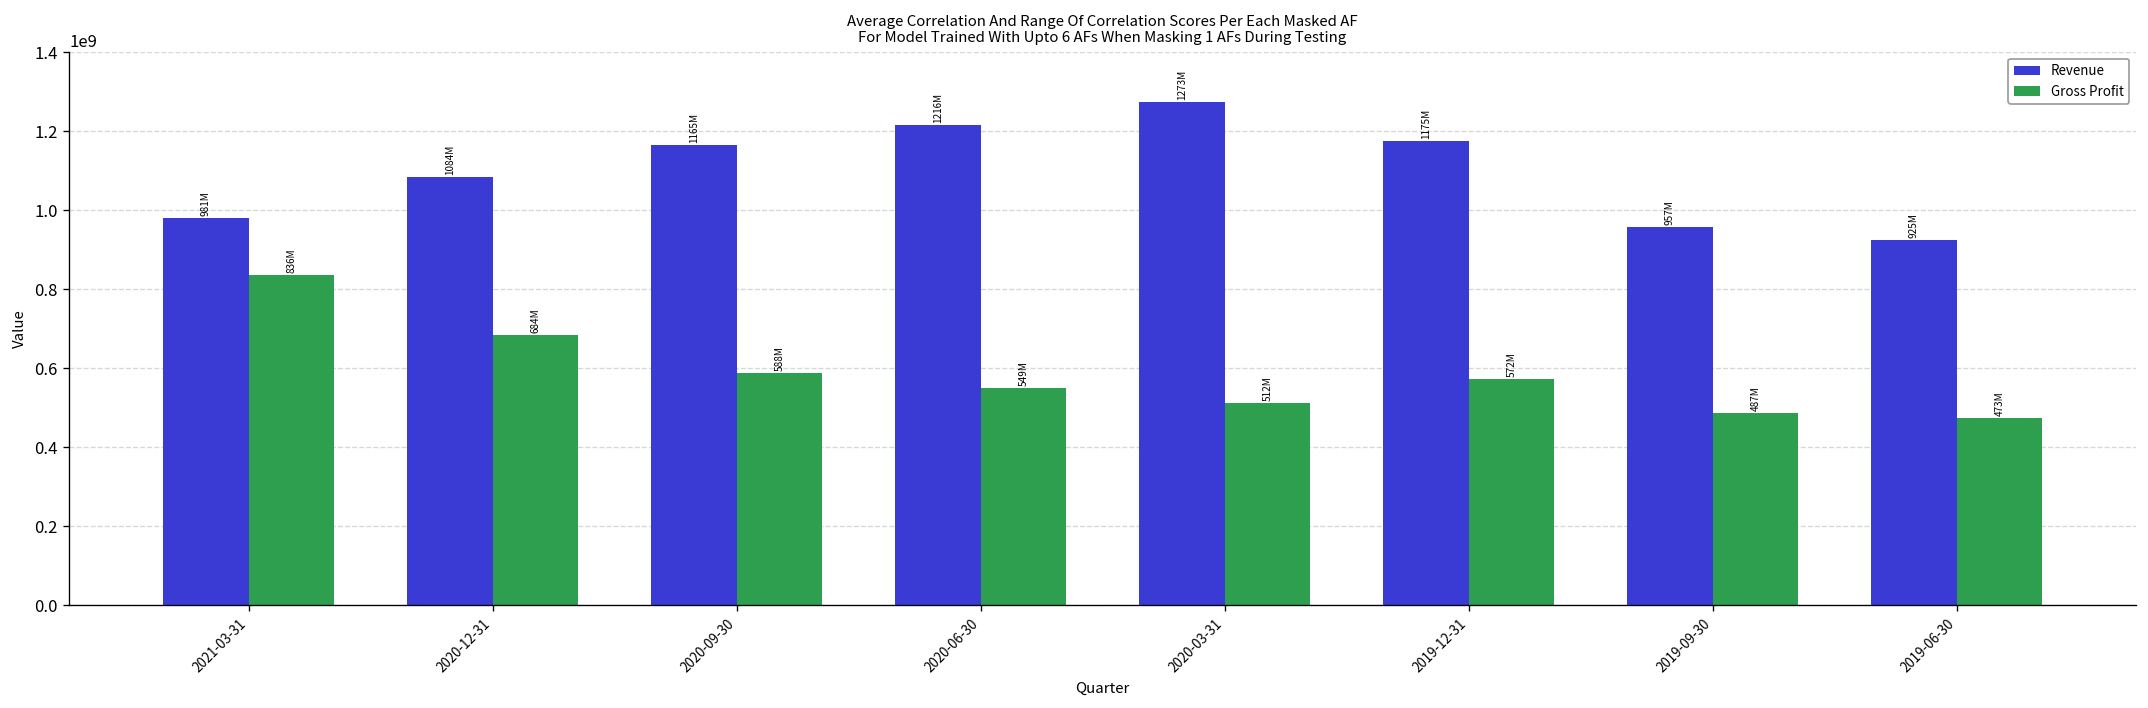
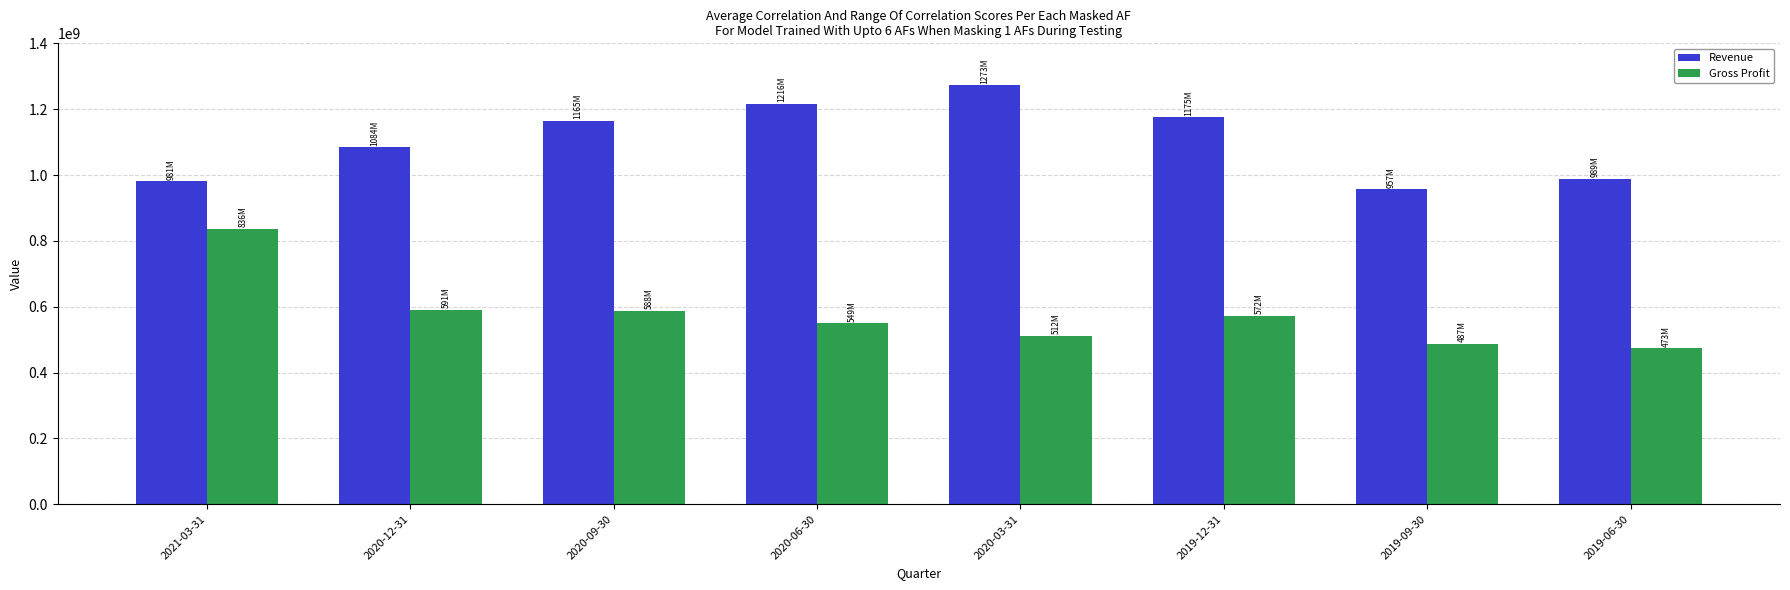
  {
    "Revenue": {
      "2021-03-31": "981M",
      "2020-12-31": "1084M",
      "2020-09-30": "1165M",
      "2020-06-30": "1216M",
      "2020-03-31": "1273M",
      "2019-12-31": "1175M",
      "2019-09-30": "957M",
-     "2019-06-30": "925M"
+     "2019-06-30": "989M"
    },
    "Gross Profit": {
      "2021-03-31": "836M",
-     "2020-12-31": "684M",
+     "2020-12-31": "591M",
      "2020-09-30": "588M",
      "2020-06-30": "549M",
      "2020-03-31": "512M",
      "2019-12-31": "572M",
      "2019-09-30": "487M",
      "2019-06-30": "473M"
    }
  }
